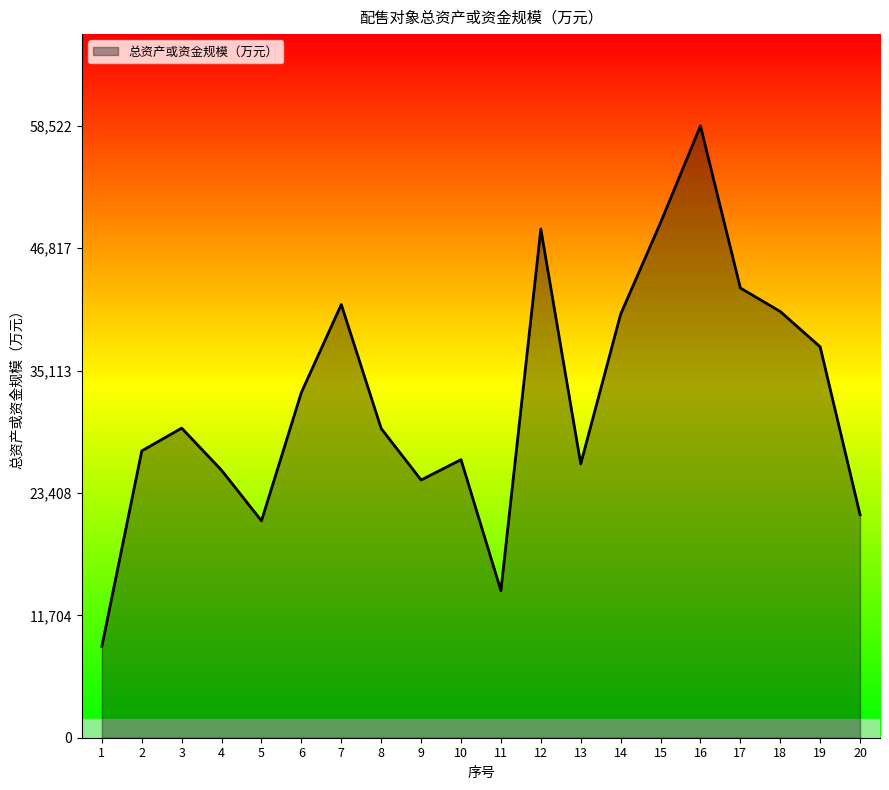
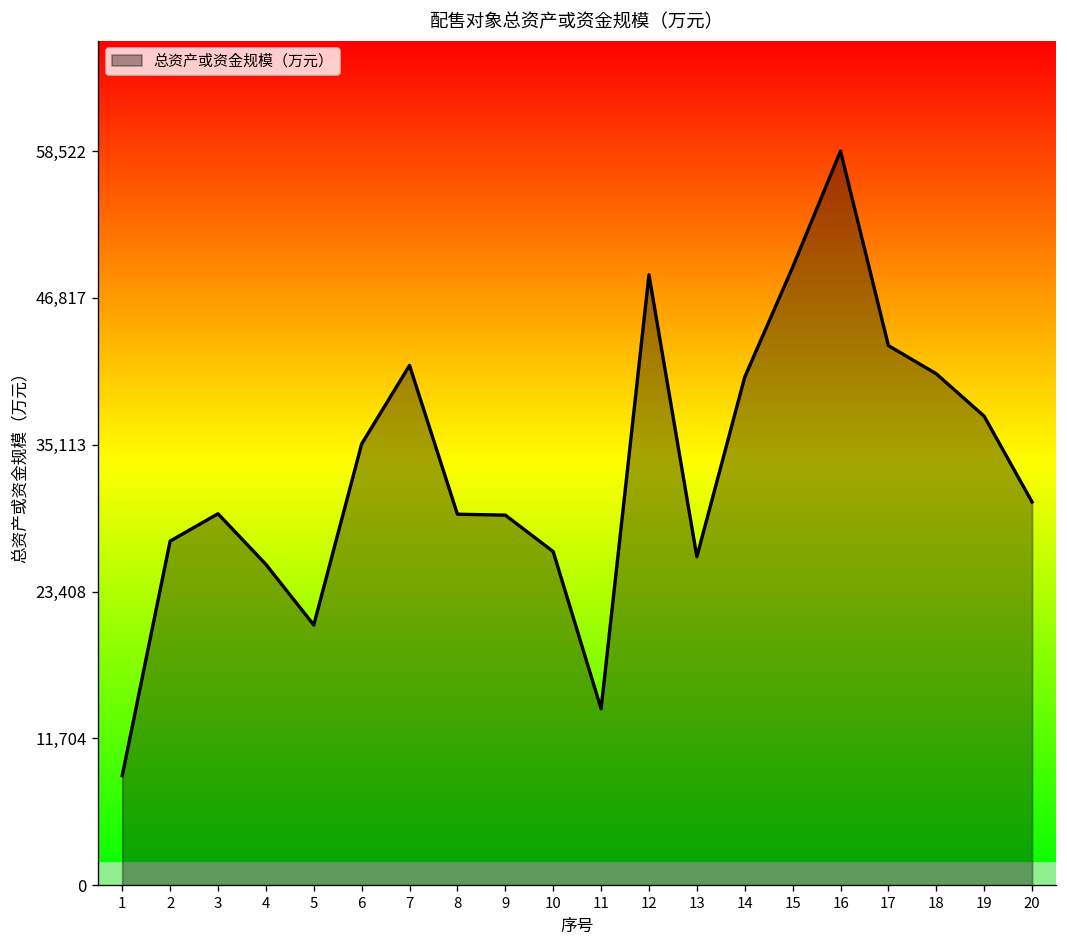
  {
    "1": "8,700",
    "2": "27,400",
    "3": "29,600",
    "4": "25,600",
    "5": "20,700",
-   "6": "33,000",
+   "6": "35,200",
    "7": "41,400",
    "8": "29,600",
-   "9": "24,700",
+   "9": "29,500",
    "10": "26,600",
    "11": "14,100",
    "12": "48,700",
    "13": "26,200",
    "14": "40,500",
    "15": "49,300",
    "16": "58,500",
    "17": "43,000",
    "18": "40,800",
    "19": "37,400",
-   "20": "21,300"
+   "20": "30,600"
  }
